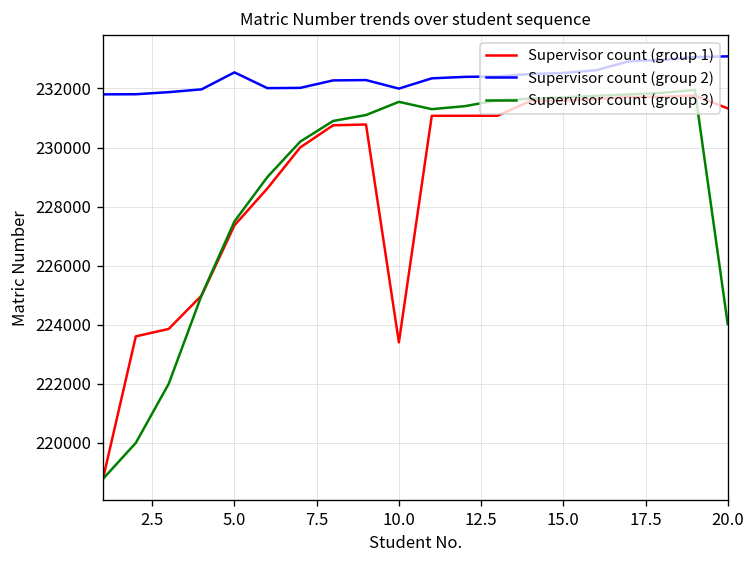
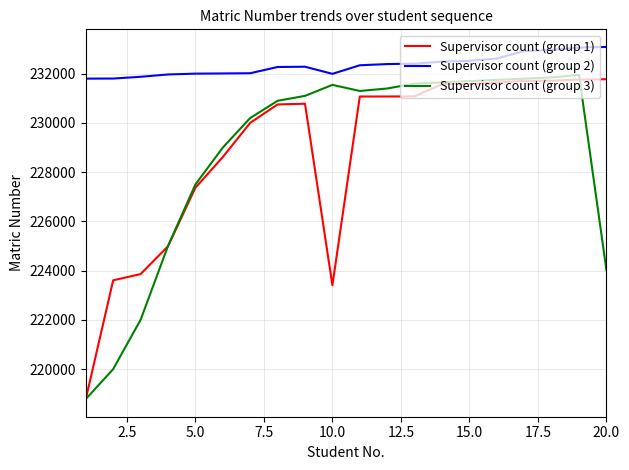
  {
    "Supervisor count (group 1)": {
      "5.0": 227400,
      "10.0": 223400,
-     "20.0": 231300
+     "20.0": 231800
    },
    "Supervisor count (group 2)": {
-     "5.0": 232500,
+     "5.0": 232000,
      "10.0": 232000,
      "20.0": 233100
    },
    "Supervisor count (group 3)": {
      "5.0": 227500,
      "10.0": 231500,
      "20.0": 224000
    }
  }
